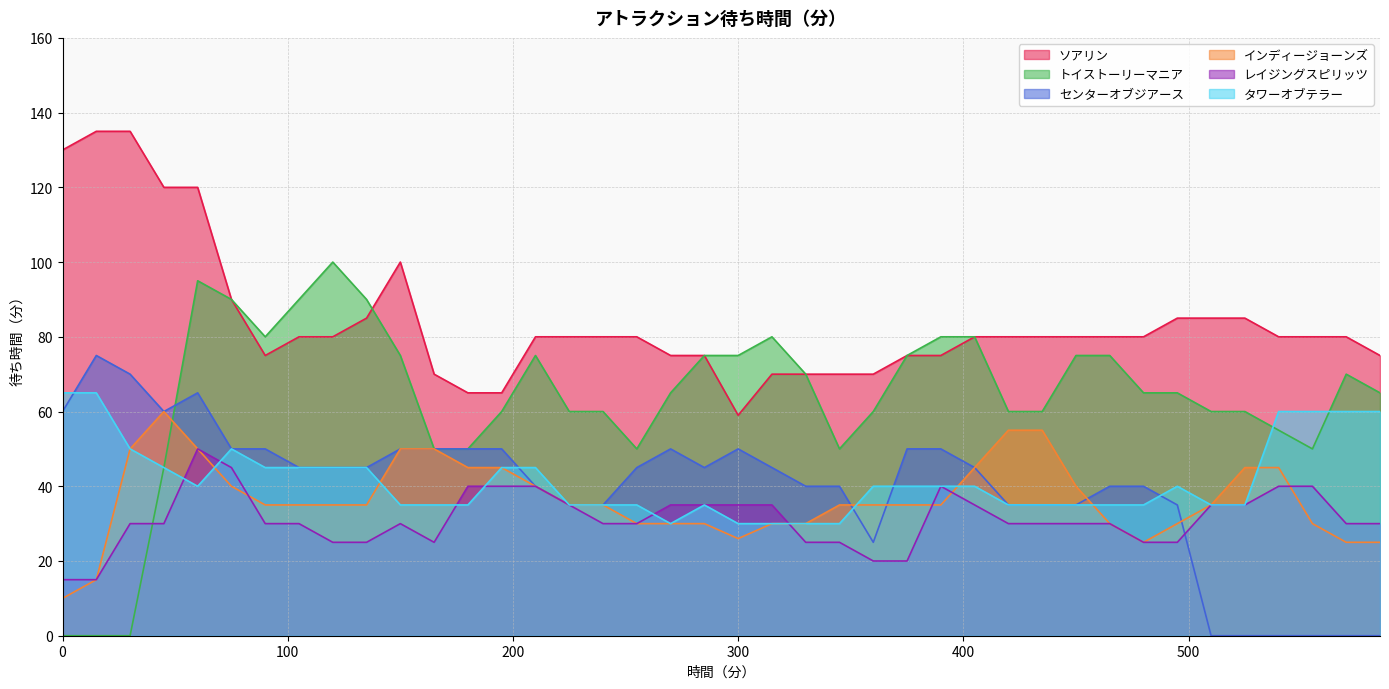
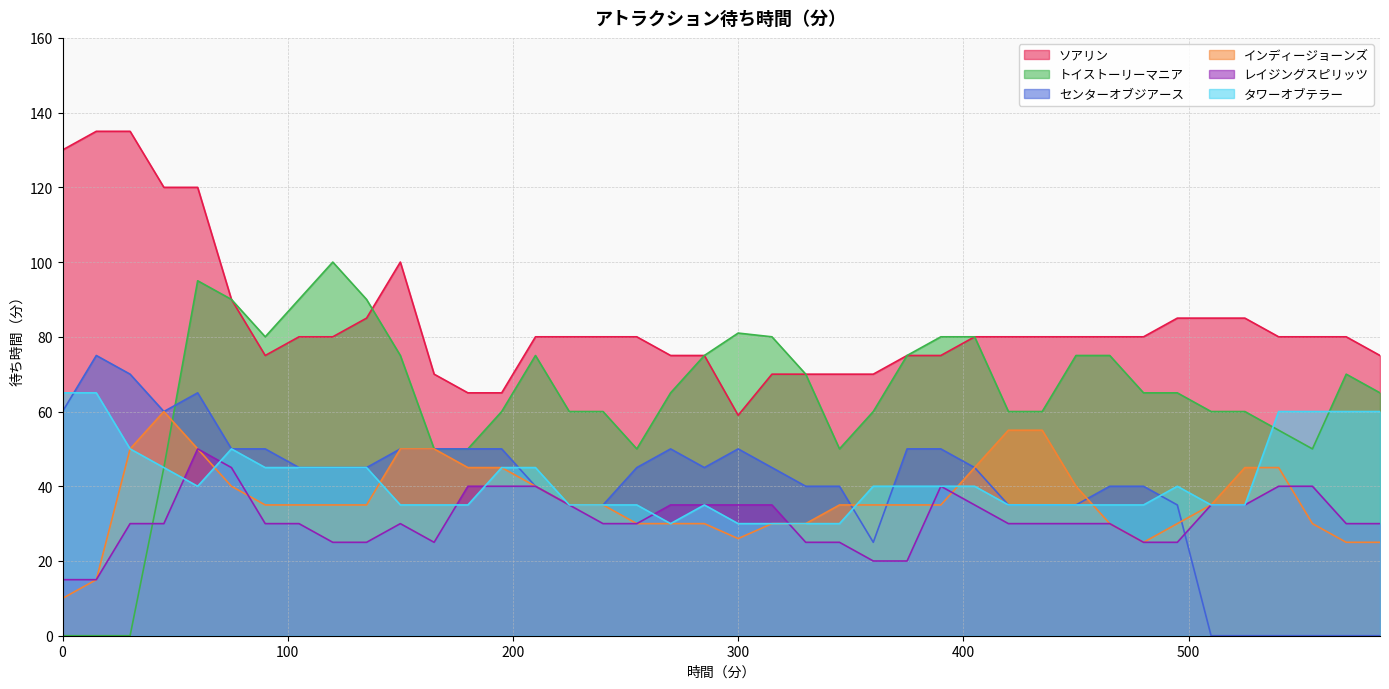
  {
    "ソアリン": {
      "0": 130,
      "300": 59
    },
    "トイストーリーマニア": {
      "0": 0,
-     "300": 75
+     "300": 81
    },
    "センターオブジアース": {
      "0": 60,
      "300": 50
    },
    "インディージョーンズ": {
      "0": 10,
      "300": 26
    },
    "レイジングスピリッツ": {
      "0": 15,
      "300": 35
    },
    "タワーオブテラー": {
      "0": 65,
      "300": 30
    }
  }
